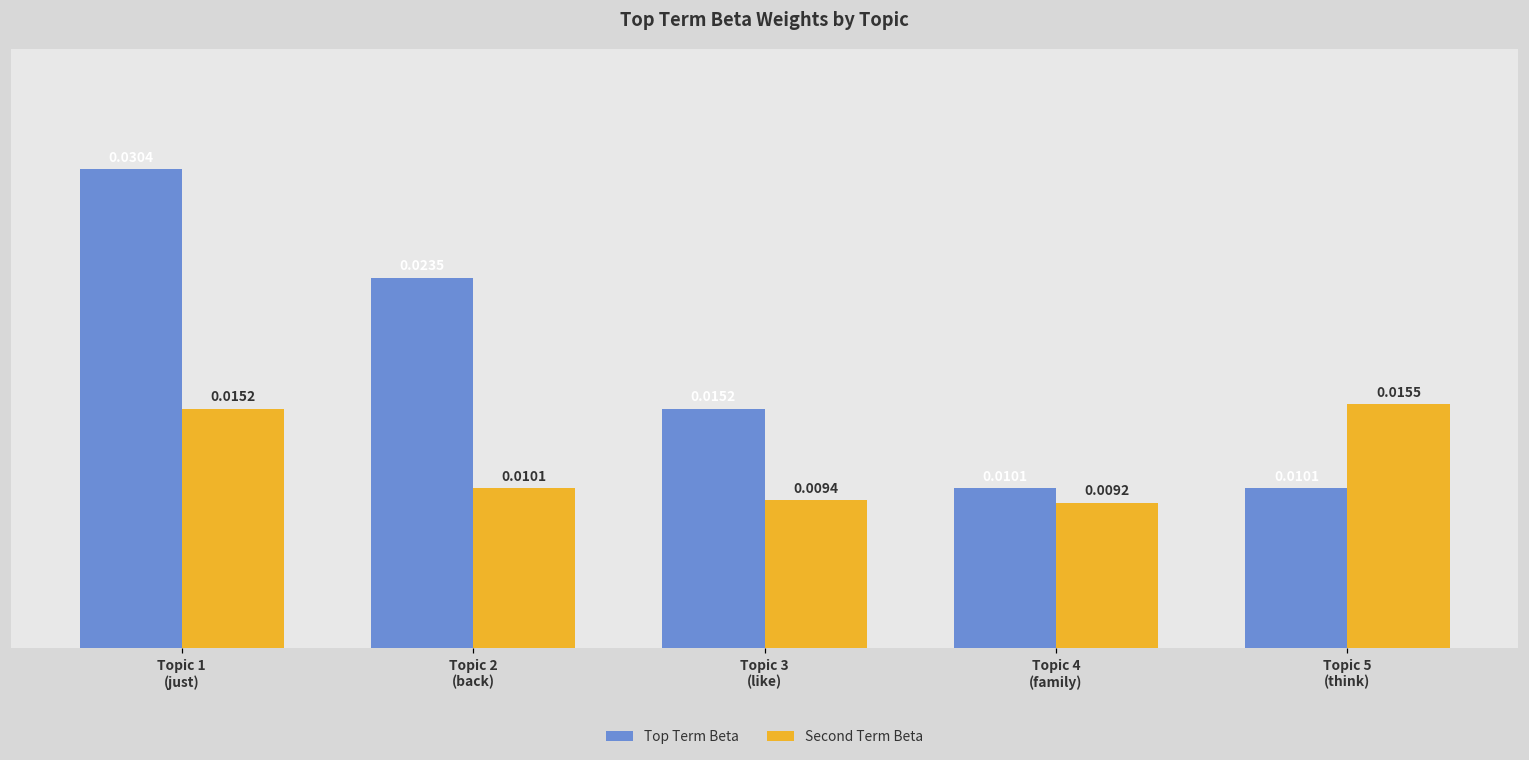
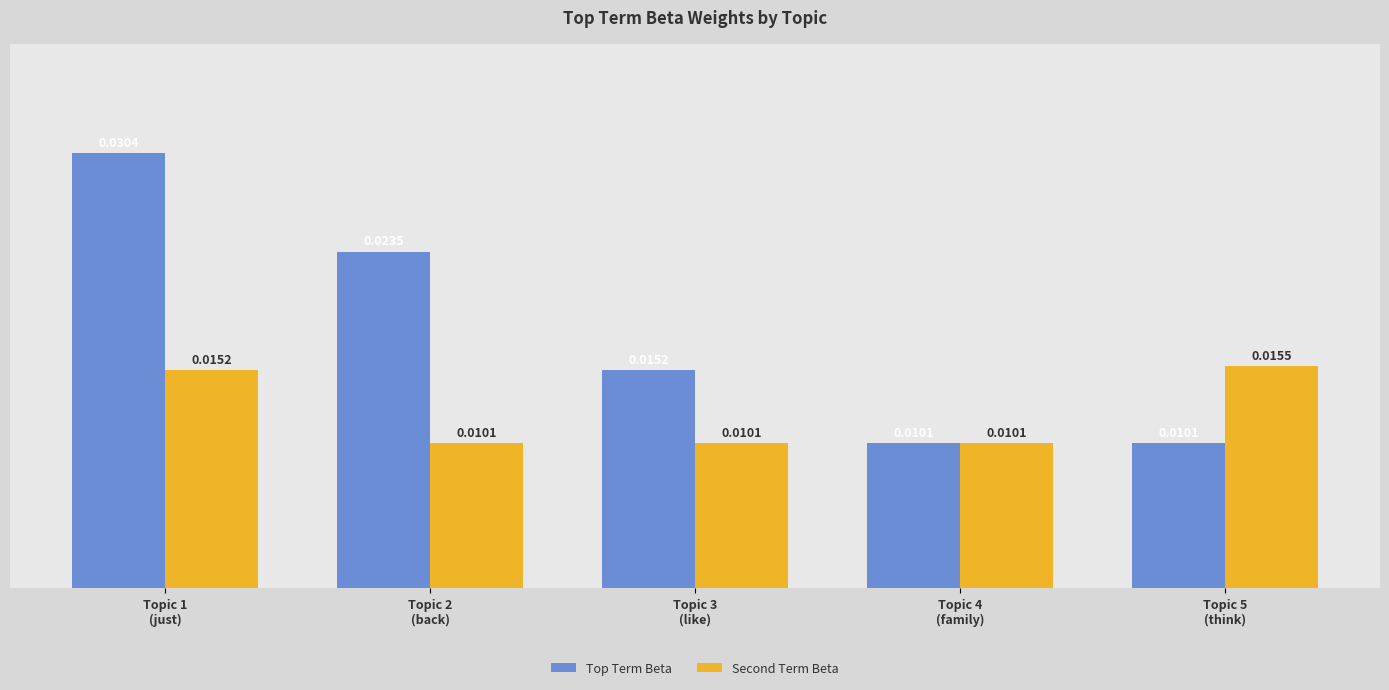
  {
    "Second Term Beta": {
      "Topic 1 (just)": 0.0152,
      "Topic 2 (back)": 0.0101,
-     "Topic 3 (like)": 0.0094,
-     "Topic 4 (family)": 0.0092,
+     "Topic 3 (like)": 0.0101,
+     "Topic 4 (family)": 0.0101,
      "Topic 5 (think)": 0.0155
    }
  }
